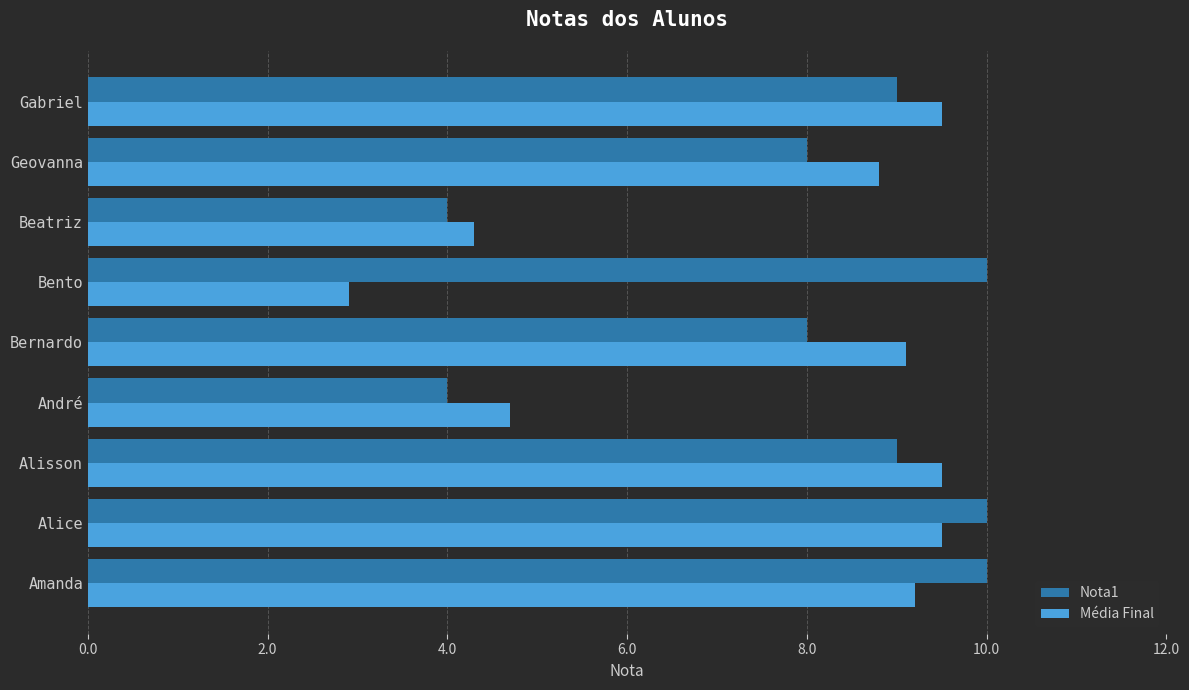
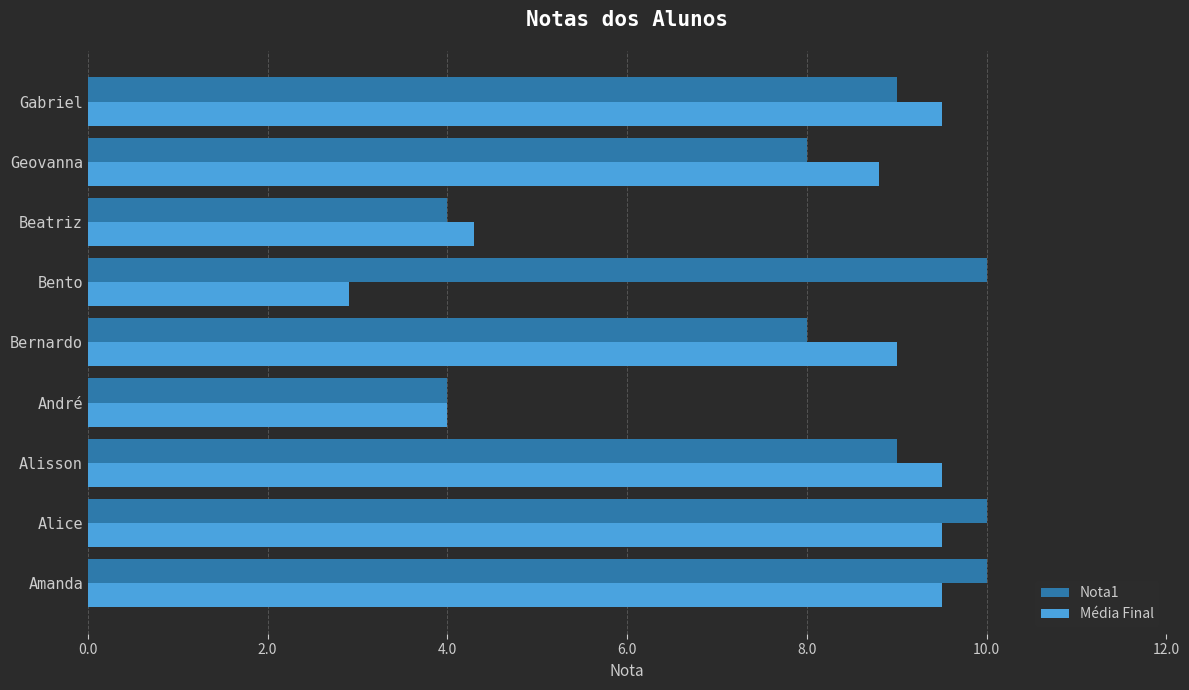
  {
    "Nota1": {
      "Gabriel": 9.0,
      "Geovanna": 8.0,
      "Beatriz": 4.0,
      "Bento": 10.0,
      "Bernardo": 8.0,
      "André": 4.0,
      "Alisson": 9.0,
      "Alice": 10.0,
      "Amanda": 10.0
    },
    "Média Final": {
      "Gabriel": 9.5,
      "Geovanna": 8.8,
      "Beatriz": 4.3,
      "Bento": 2.9,
-     "Bernardo": 9.1,
-     "André": 4.7,
+     "Bernardo": 9.0,
+     "André": 4.0,
      "Alisson": 9.5,
      "Alice": 9.5,
-     "Amanda": 9.2
+     "Amanda": 9.5
    }
  }
